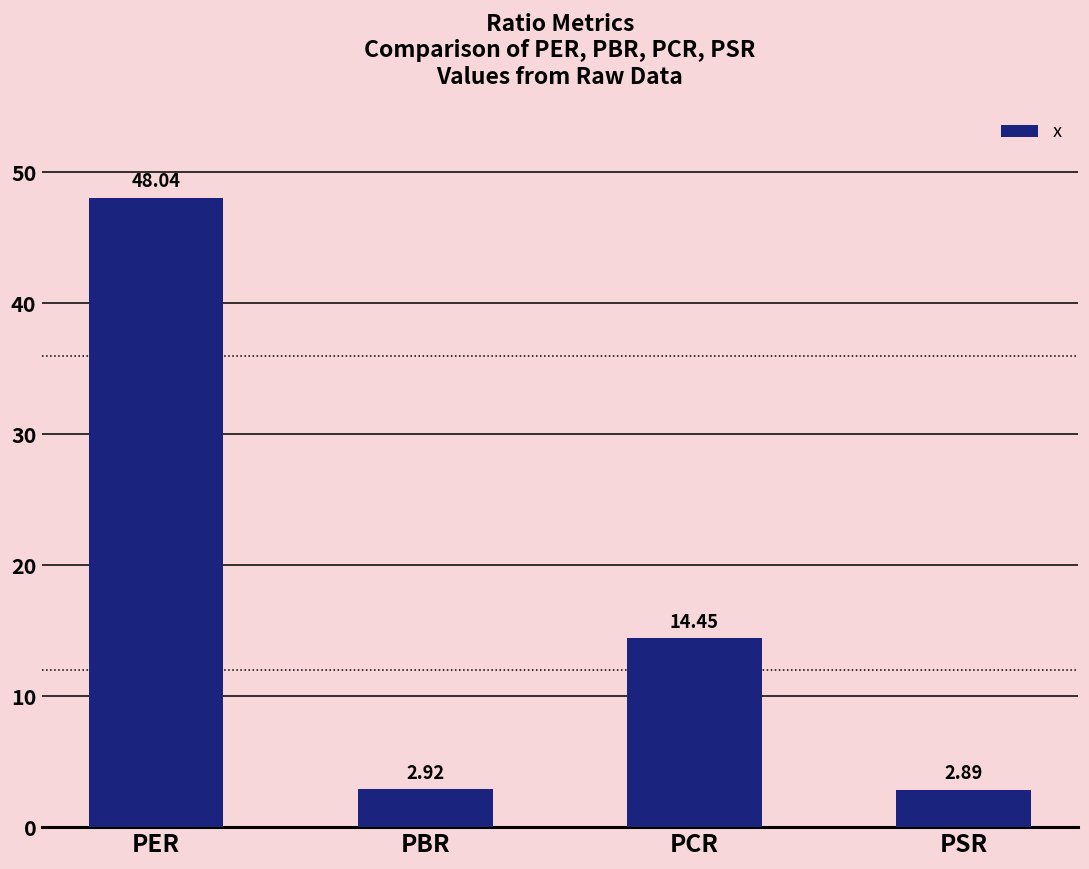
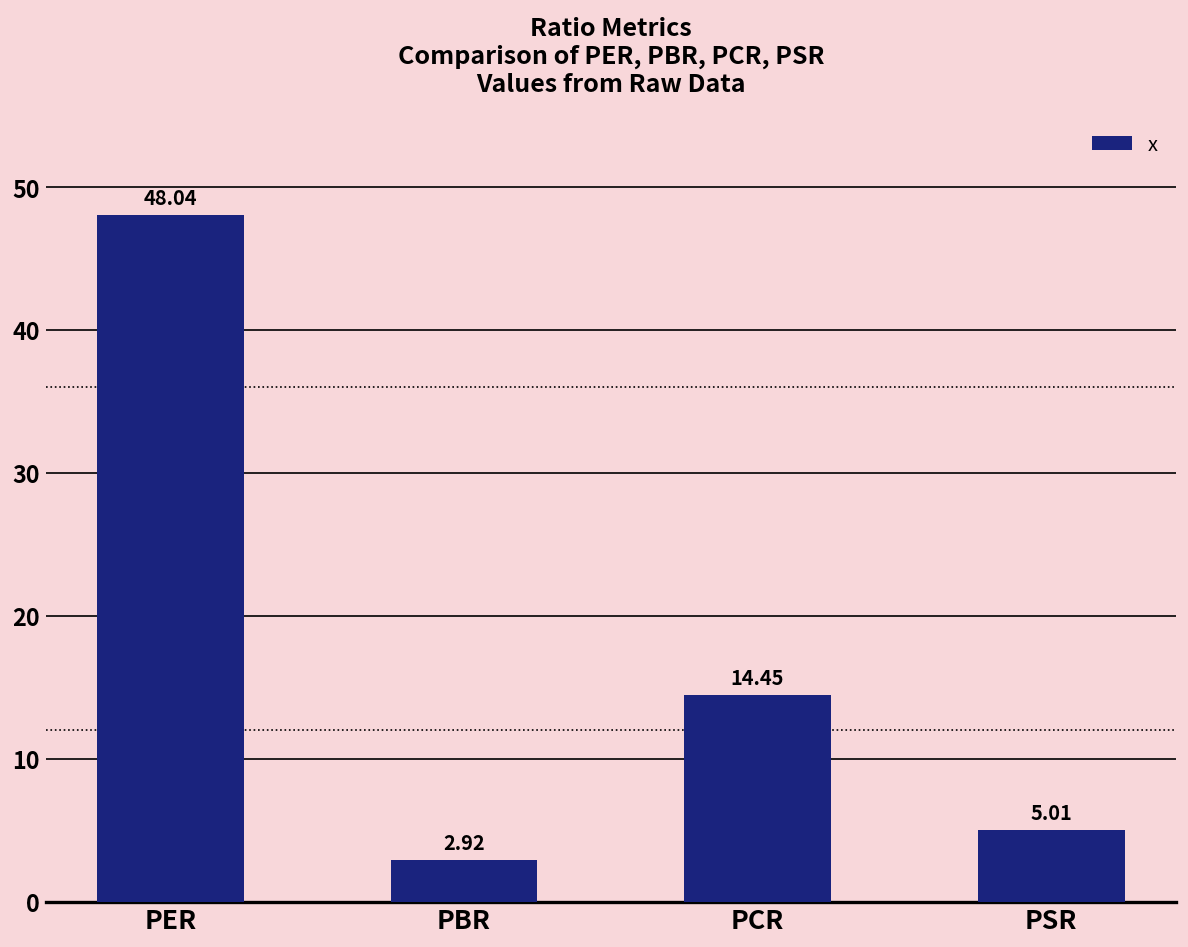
  {
    "PER": 48.04,
    "PBR": 2.92,
    "PCR": 14.45,
-   "PSR": 2.89
+   "PSR": 5.01
  }
